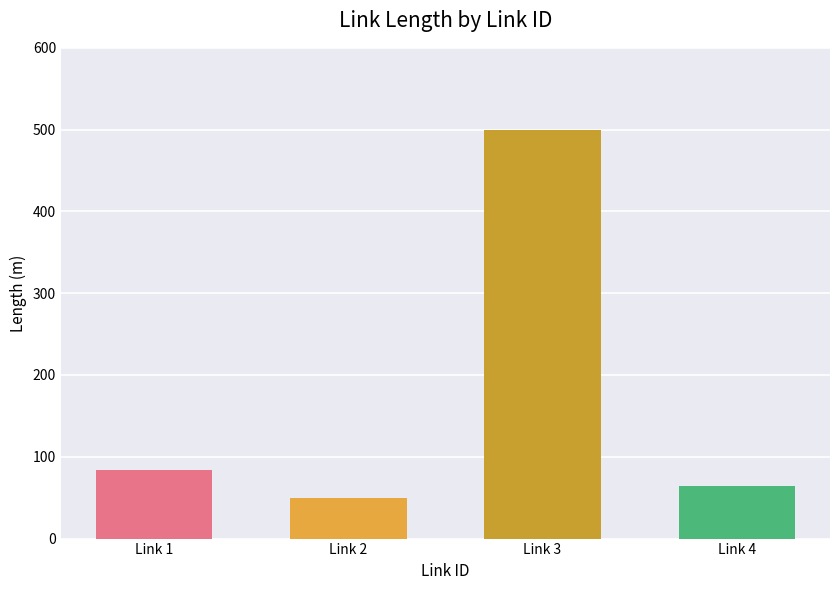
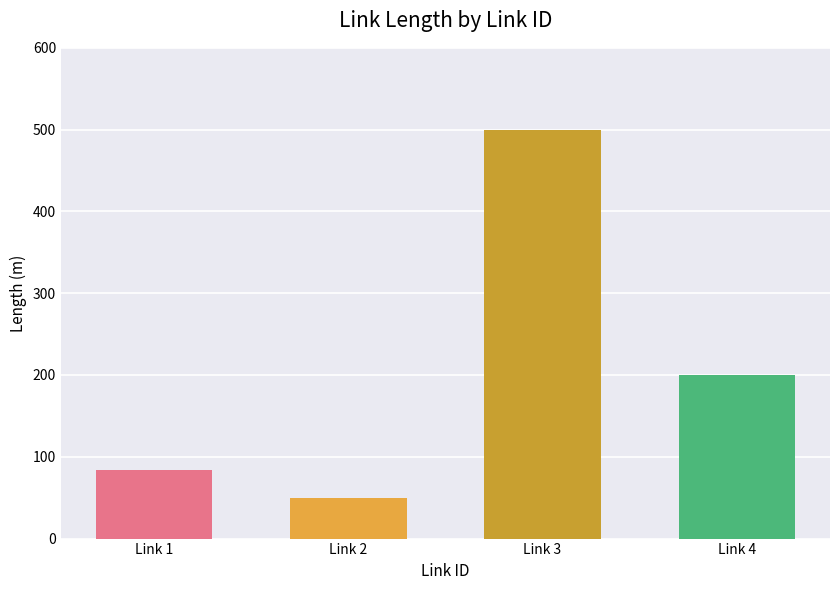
  {
    "Link 1": 80,
    "Link 2": 50,
    "Link 3": 500,
-   "Link 4": 60
+   "Link 4": 200
  }
